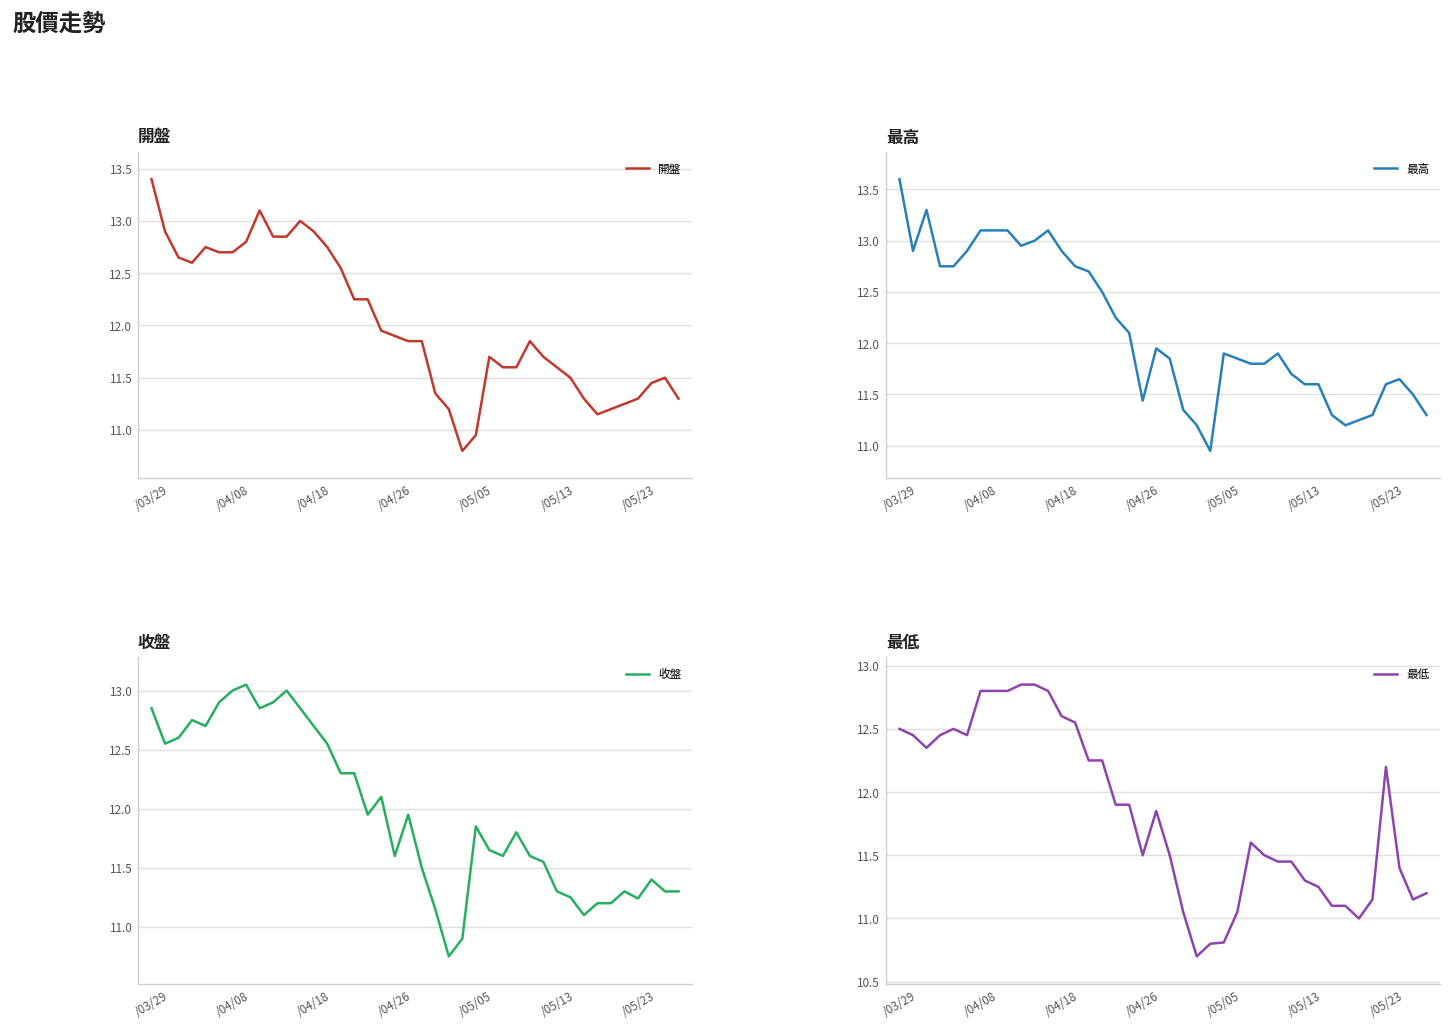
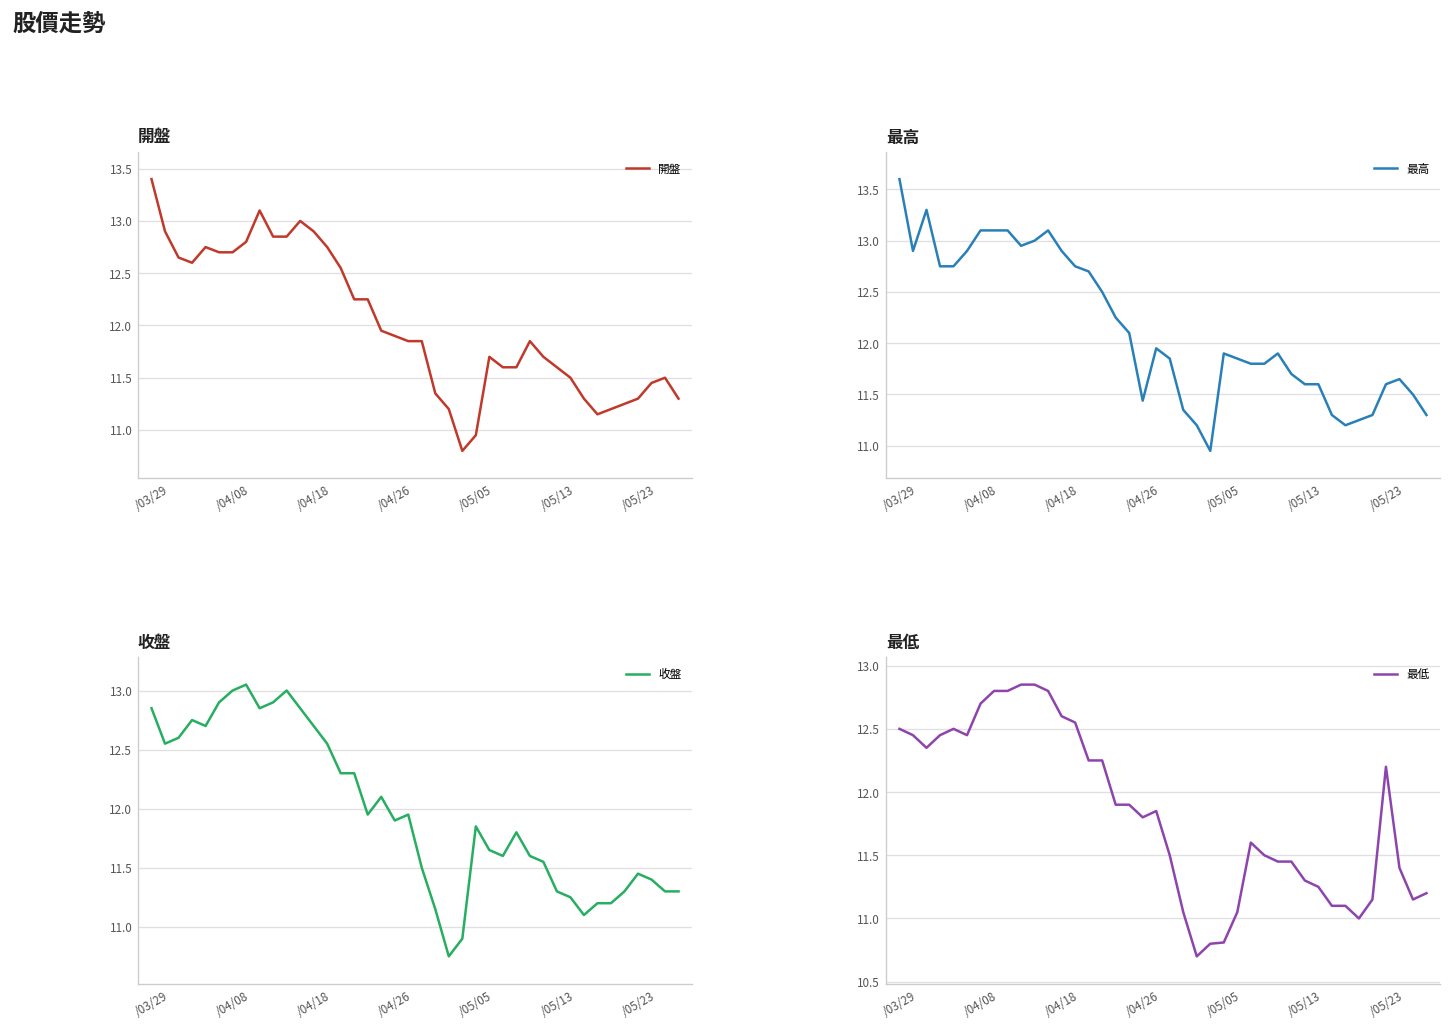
  {
    "開盤": {
      "/03/29": 13.4,
      "/04/08": 12.7,
      "/04/18": 12.9,
      "/04/26": 11.9,
      "/05/05": 11.0,
      "/05/13": 11.6,
      "/05/23": 11.3
    },
    "最高": {
      "/03/29": 13.6,
      "/04/08": 13.1,
      "/04/18": 12.9,
      "/04/26": 11.4,
      "/05/05": 11.9,
      "/05/13": 11.6,
      "/05/23": 11.6
    },
    "收盤": {
      "/03/29": 12.9,
      "/04/08": 13.0,
      "/04/18": 12.7,
-     "/04/26": 11.6,
+     "/04/26": 11.9,
      "/05/05": 11.9,
      "/05/13": 11.3,
-     "/05/23": 11.2
+     "/05/23": 11.5
    },
    "最低": {
      "/03/29": 12.5,
-     "/04/08": 12.8,
+     "/04/08": 12.7,
      "/04/18": 12.6,
-     "/04/26": 11.5,
+     "/04/26": 11.8,
      "/05/05": 10.8,
      "/05/13": 11.3,
      "/05/23": 12.2
    }
  }
